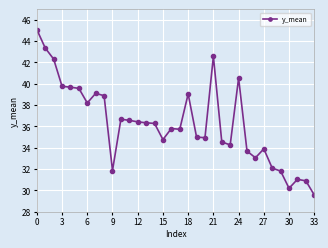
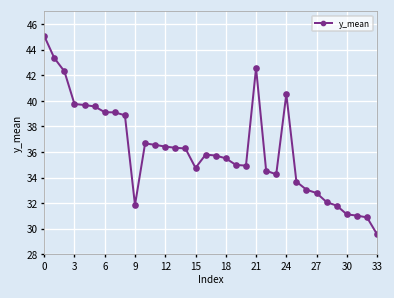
  {
    "0": 45.1,
    "3": 39.8,
-   "6": 38.2,
+   "6": 39.1,
    "9": 31.9,
    "12": 36.4,
    "15": 34.8,
-   "18": 39.0,
+   "18": 35.5,
    "21": 42.6,
    "24": 40.5,
-   "27": 33.9,
-   "30": 30.2,
+   "27": 32.8,
+   "30": 31.1,
    "33": 29.6
  }
